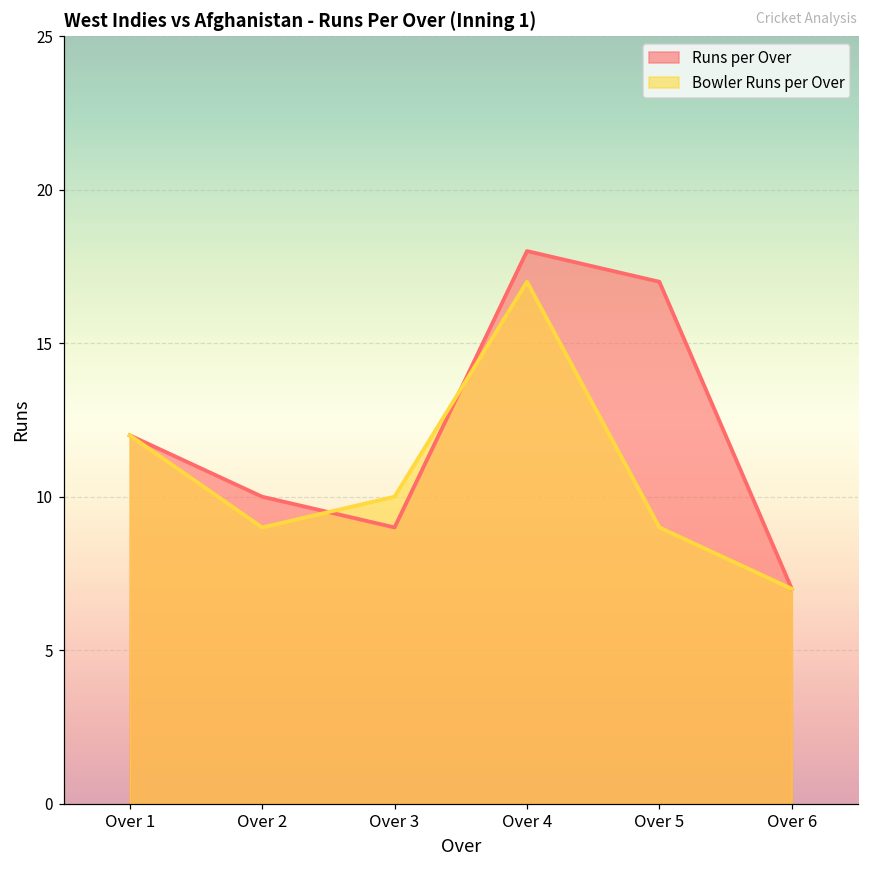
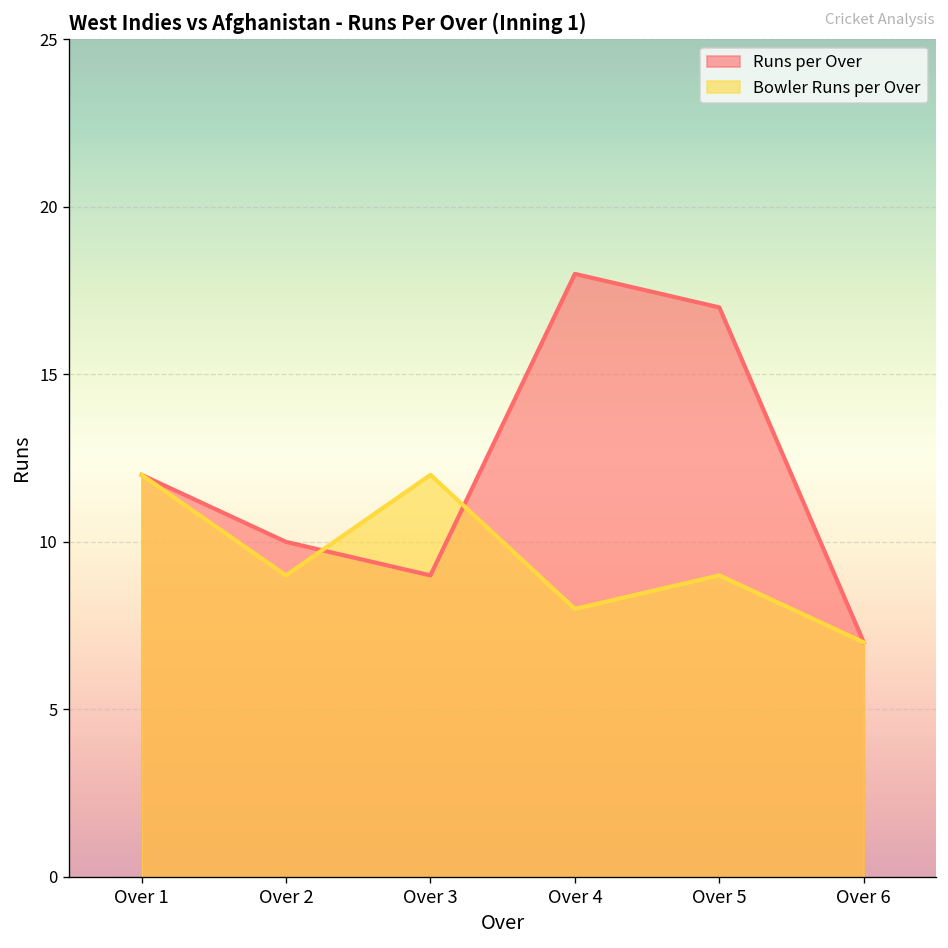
  {
    "Runs per Over": {
      "Over 2": 10,
      "Over 3": 9,
      "Over 4": 18,
      "Over 5": 17
    },
    "Bowler Runs per Over": {
      "Over 2": 9,
-     "Over 3": 10,
-     "Over 4": 17,
+     "Over 3": 12,
+     "Over 4": 8,
      "Over 5": 9
    }
  }
